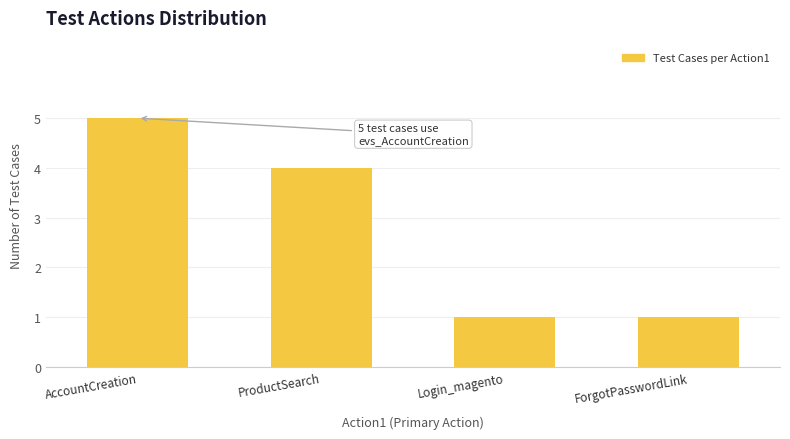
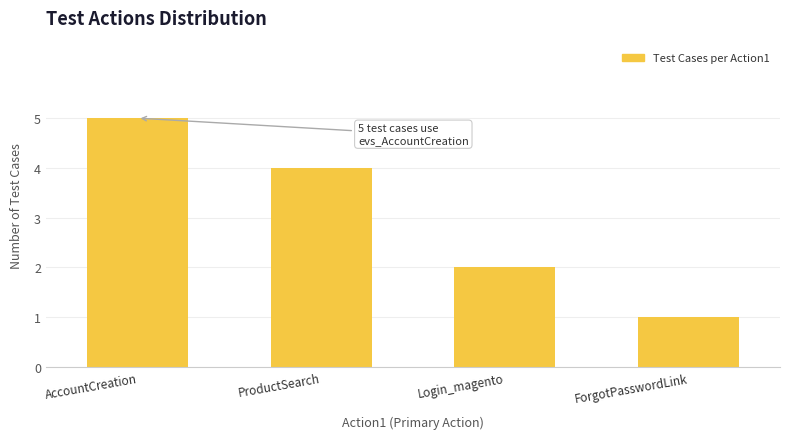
  {
    "ProductSearch": 4,
-   "Login_magento": 1,
+   "Login_magento": 2,
    "ForgotPasswordLink": 1
  }
